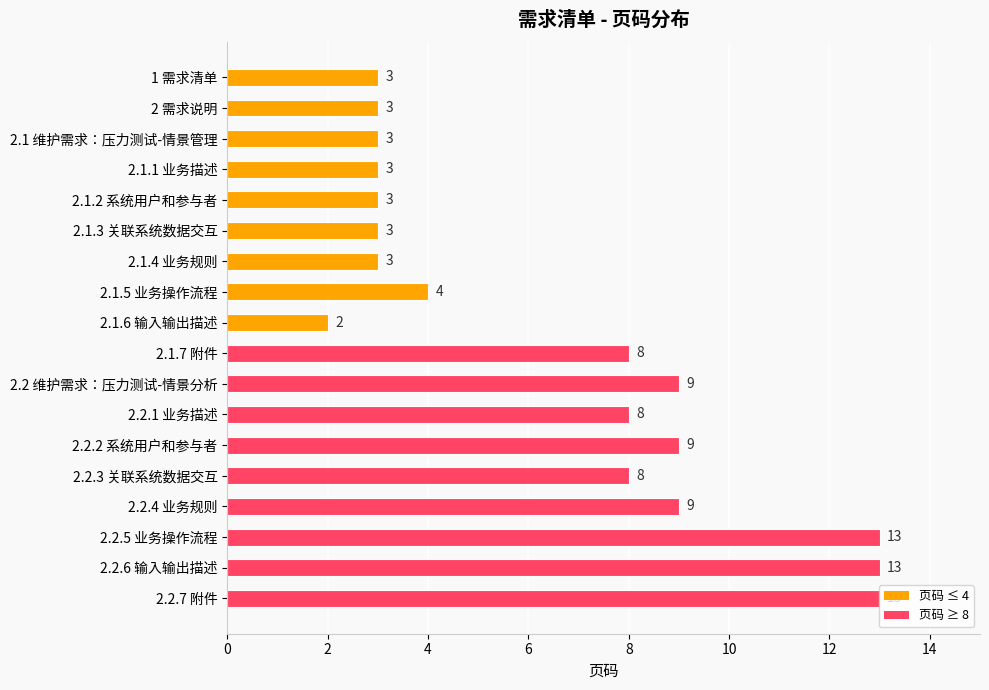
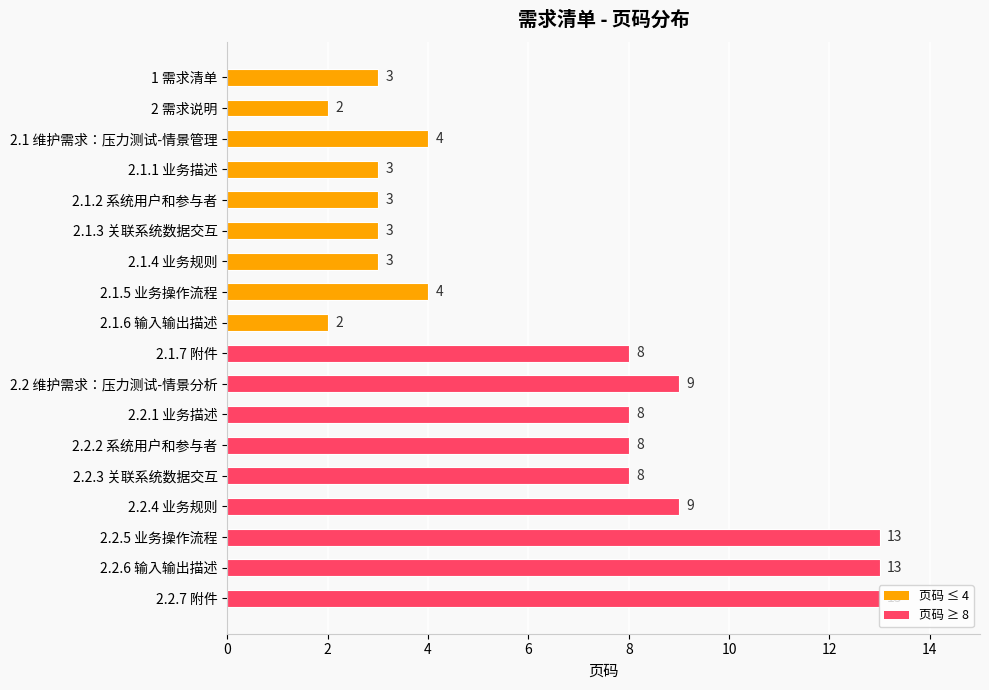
  {
    "1 需求清单": 3,
-   "2 需求说明": 3,
-   "2.1 维护需求：压力测试-情景管理": 3,
+   "2 需求说明": 2,
+   "2.1 维护需求：压力测试-情景管理": 4,
    "2.1.1 业务描述": 3,
    "2.1.2 系统用户和参与者": 3,
    "2.1.3 关联系统数据交互": 3,
    "2.1.4 业务规则": 3,
    "2.1.5 业务操作流程": 4,
    "2.1.6 输入输出描述": 2,
    "2.1.7 附件": 8,
    "2.2 维护需求：压力测试-情景分析": 9,
    "2.2.1 业务描述": 8,
-   "2.2.2 系统用户和参与者": 9,
+   "2.2.2 系统用户和参与者": 8,
    "2.2.3 关联系统数据交互": 8,
    "2.2.4 业务规则": 9,
    "2.2.5 业务操作流程": 13,
    "2.2.6 输入输出描述": 13
  }
